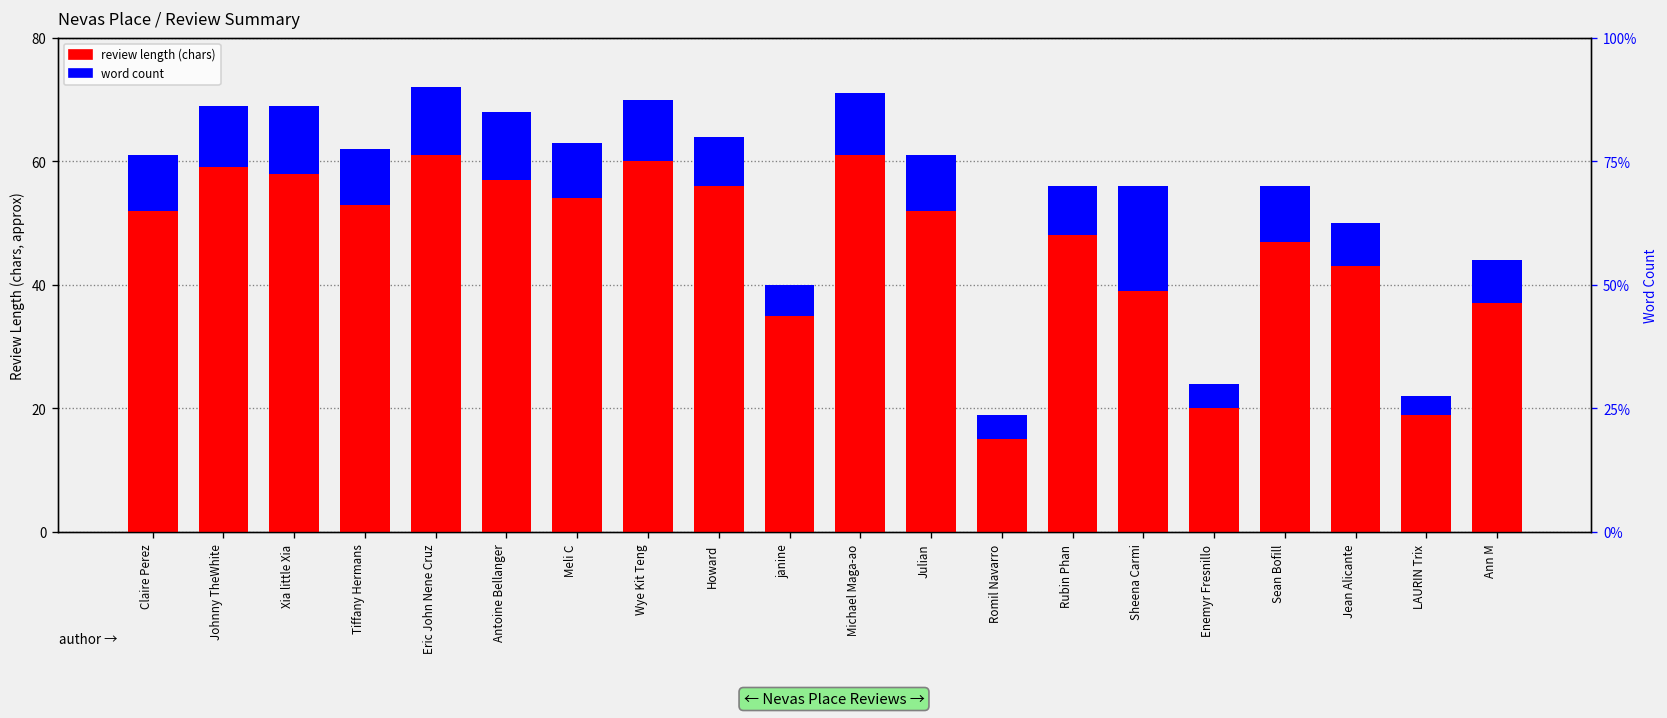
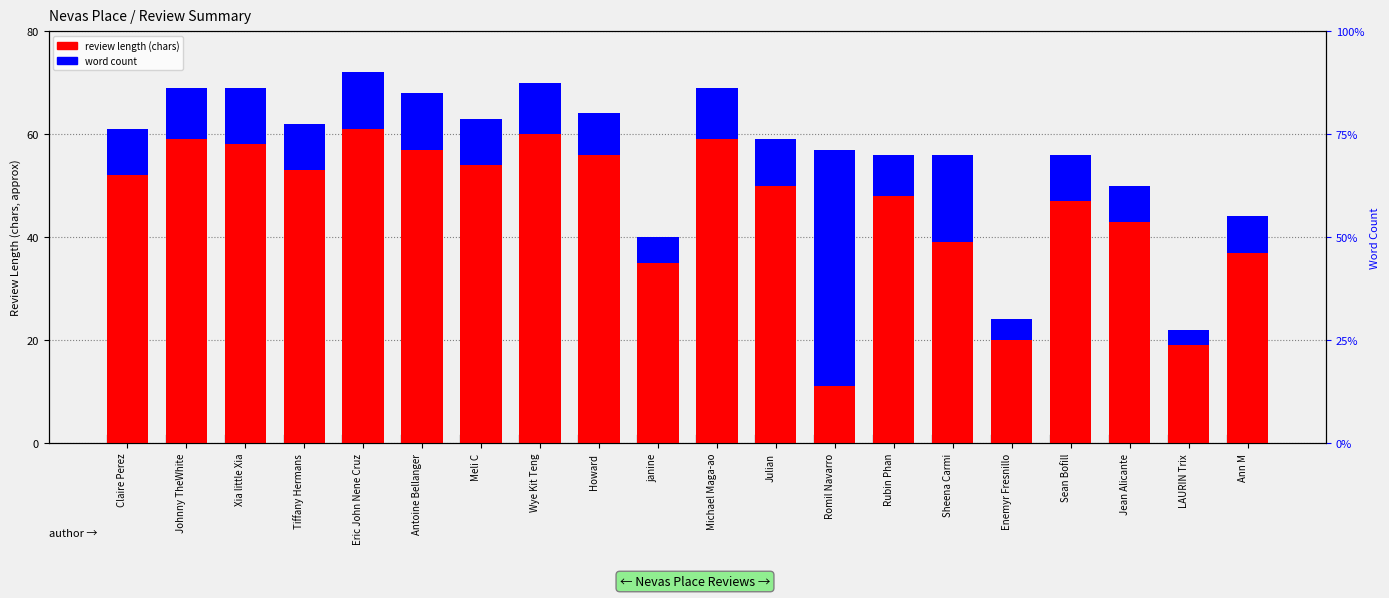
  {
    "review length (chars)": {
      "Claire Perez": 52,
      "Johnny TheWhite": 59,
      "Xia little Xia": 58,
      "Tiffany Hermans": 53,
      "Eric John Nene Cruz": 61,
      "Antoine Bellanger": 57,
      "Meli C": 54,
      "Wye Kit Teng": 60,
      "Howard": 56,
      "janine": 35,
-     "Michael Maga-ao": 61,
-     "Julian": 52,
-     "Romil Navarro": 15,
+     "Michael Maga-ao": 59,
+     "Julian": 50,
+     "Romil Navarro": 11,
      "Rubin Phan": 48,
      "Sheena Carmi": 39,
      "Enemyr Fresnillo": 20,
      "Sean Bofill": 47,
      "Jean Alicante": 43,
      "LAURIN Trix": 19,
      "Ann M": 37
    },
    "word count": {
      "Claire Perez": 9,
      "Johnny TheWhite": 10,
      "Xia little Xia": 11,
      "Tiffany Hermans": 9,
      "Eric John Nene Cruz": 11,
      "Antoine Bellanger": 11,
      "Meli C": 9,
      "Wye Kit Teng": 10,
      "Howard": 8,
      "janine": 5,
      "Michael Maga-ao": 10,
      "Julian": 9,
-     "Romil Navarro": 4,
+     "Romil Navarro": 46,
      "Rubin Phan": 8,
      "Sheena Carmi": 17,
      "Enemyr Fresnillo": 4,
      "Sean Bofill": 9,
      "Jean Alicante": 7,
      "LAURIN Trix": 3,
      "Ann M": 7
    }
  }
